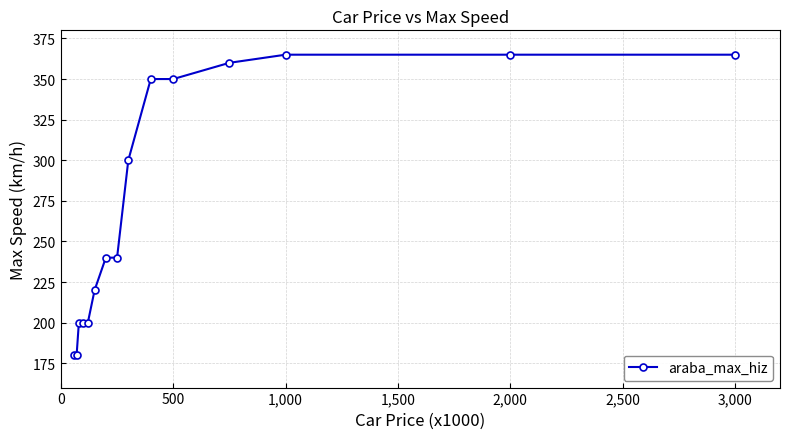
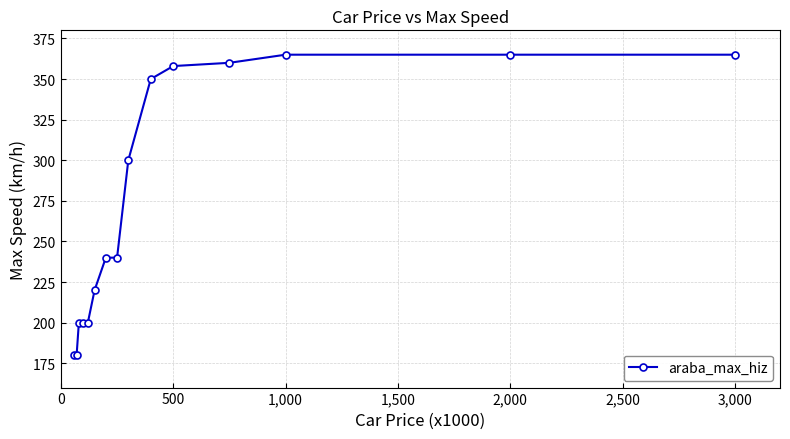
  {
-   "500": 350,
+   "500": 358,
    "1,000": 365,
    "2,000": 365,
    "3,000": 365
  }
